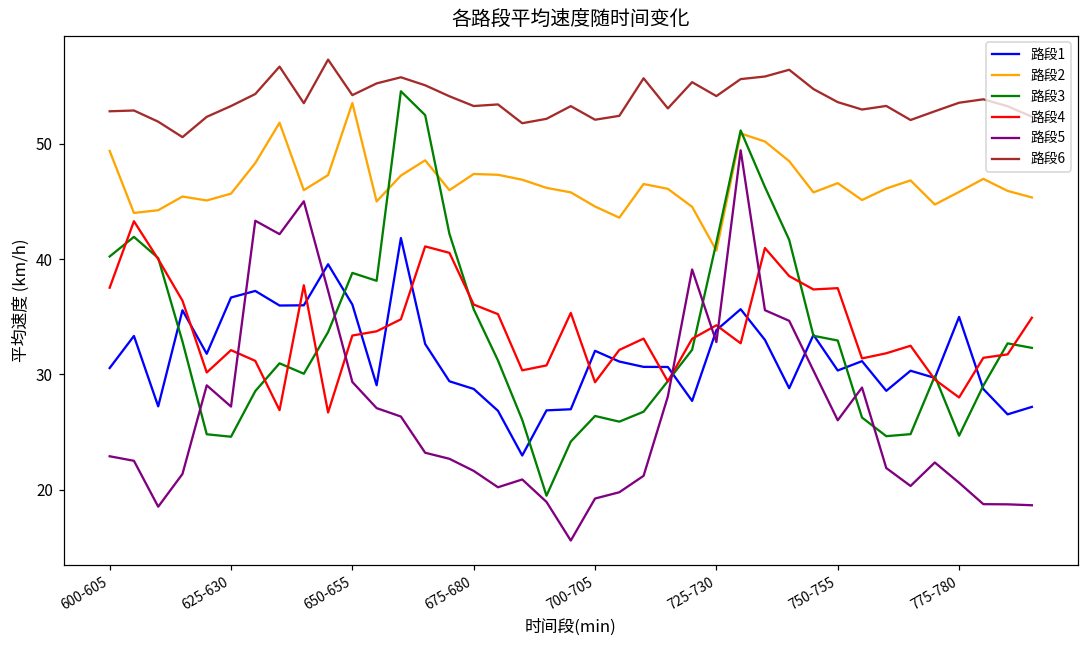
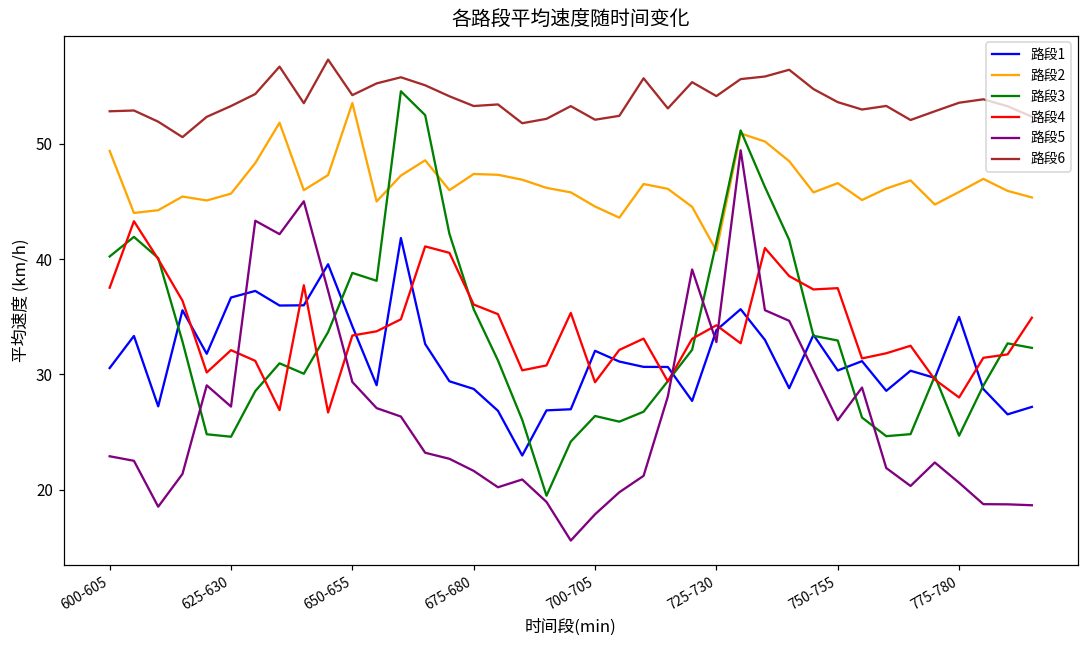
  {
    "路段1": {
      "600-605": 30.6,
      "625-630": 36.7,
-     "650-655": 36.1,
+     "650-655": 34.2,
      "675-680": 28.7,
      "700-705": 32.0,
      "725-730": 33.8,
      "750-755": 30.3,
      "775-780": 35.0
    },
    "路段2": {
      "600-605": 49.4,
      "625-630": 45.7,
      "650-655": 53.5,
      "675-680": 47.4,
      "700-705": 44.6,
      "725-730": 40.7,
      "750-755": 46.6,
      "775-780": 45.8
    },
    "路段3": {
      "600-605": 40.2,
      "625-630": 24.6,
      "650-655": 38.8,
      "675-680": 35.6,
      "700-705": 26.4,
      "725-730": 41.4,
      "750-755": 32.9,
      "775-780": 24.7
    },
    "路段4": {
      "600-605": 37.5,
      "625-630": 32.1,
      "650-655": 33.4,
      "675-680": 36.1,
      "700-705": 29.3,
      "725-730": 34.3,
      "750-755": 37.5,
      "775-780": 28.0
    },
    "路段5": {
      "600-605": 22.9,
      "625-630": 27.2,
      "650-655": 29.3,
      "675-680": 21.6,
-     "700-705": 19.3,
+     "700-705": 17.9,
      "725-730": 32.8,
      "750-755": 26.0,
      "775-780": 20.6
    },
    "路段6": {
      "600-605": 52.8,
      "625-630": 53.3,
      "650-655": 54.2,
      "675-680": 53.3,
      "700-705": 52.1,
      "725-730": 54.1,
      "750-755": 53.6,
      "775-780": 53.5
    }
  }
